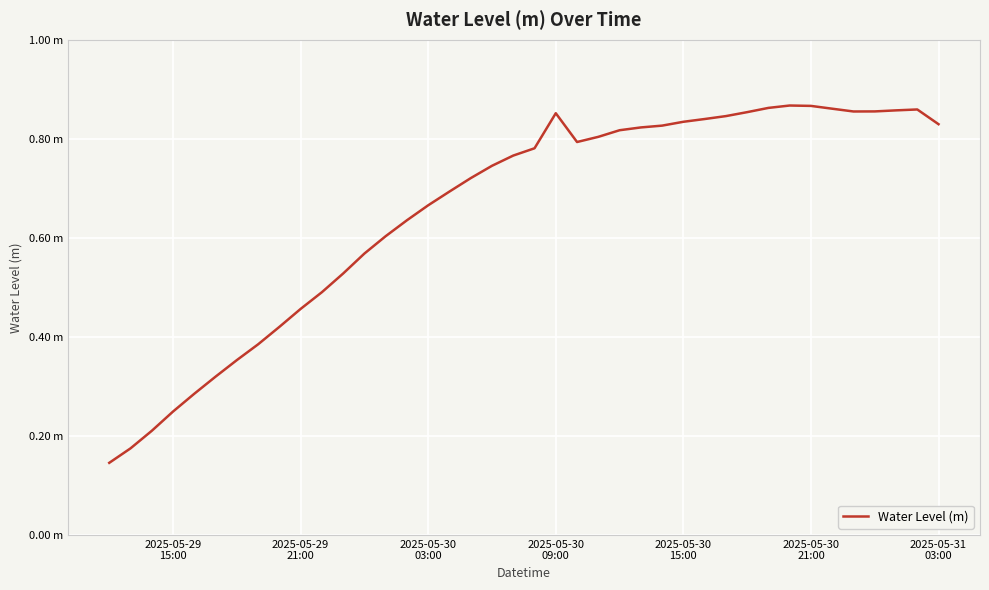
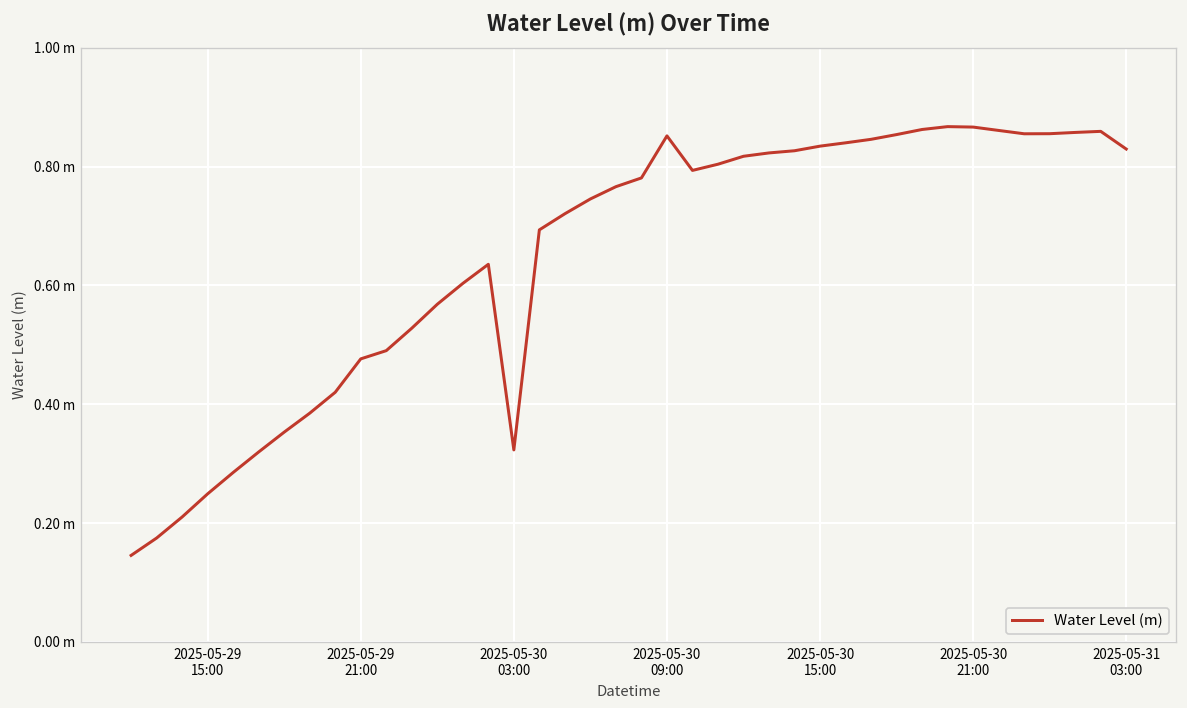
  {
    "2025-05-29 15:00": "0.25 m",
-   "2025-05-29 21:00": "0.46 m",
-   "2025-05-30 03:00": "0.67 m",
+   "2025-05-29 21:00": "0.48 m",
+   "2025-05-30 03:00": "0.32 m",
    "2025-05-30 09:00": "0.85 m",
    "2025-05-30 15:00": "0.83 m",
    "2025-05-30 21:00": "0.87 m",
    "2025-05-31 03:00": "0.83 m"
  }
